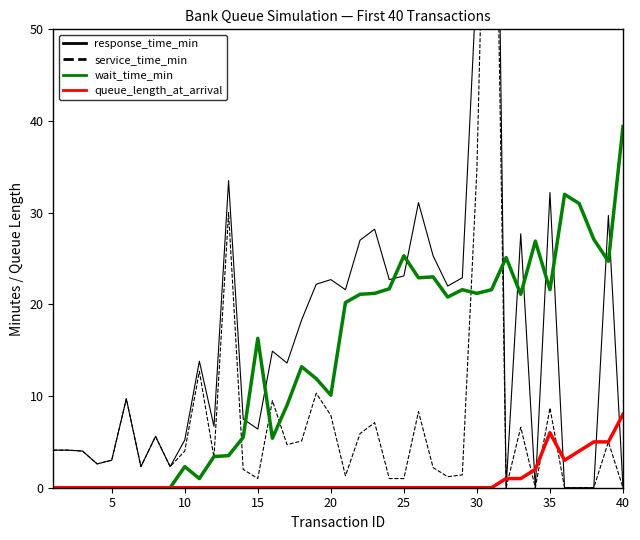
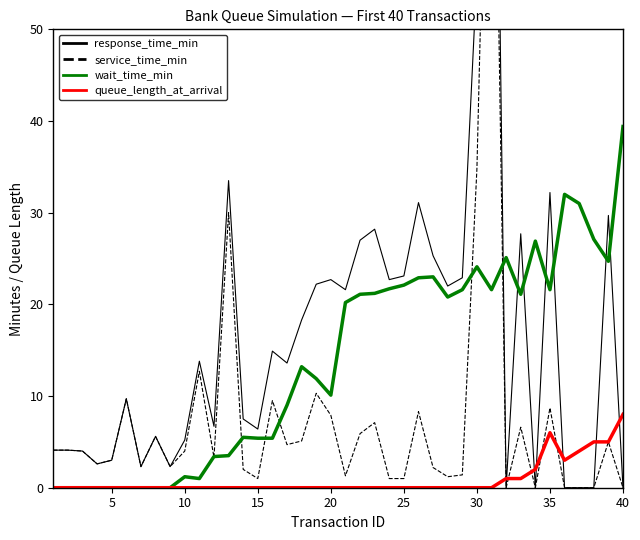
  {
    "wait_time_min": {
-     "10": 2,
-     "15": 16,
+     "10": 1,
+     "15": 5,
      "20": 10,
-     "25": 25,
-     "30": 21,
+     "25": 22,
+     "30": 24,
      "35": 22,
      "40": 39
    },
    "queue_length_at_arrival": {
      "10": 0,
      "15": 0,
      "20": 0,
      "25": 0,
      "30": 0,
      "35": 6,
      "40": 8
    }
  }
